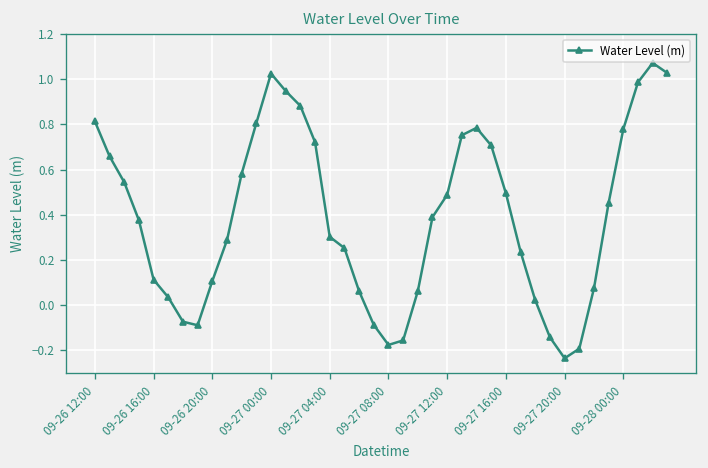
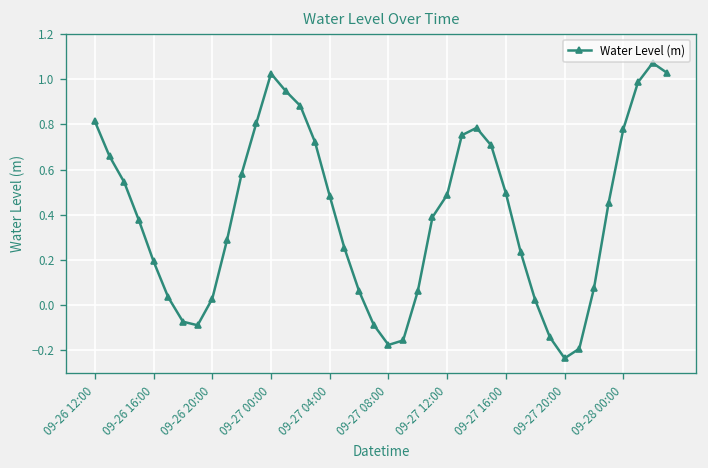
  {
    "09-26 12:00": 0.81,
-   "09-26 16:00": 0.11,
-   "09-26 20:00": 0.11,
+   "09-26 16:00": 0.19,
+   "09-26 20:00": 0.03,
    "09-27 00:00": 1.02,
-   "09-27 04:00": 0.30,
+   "09-27 04:00": 0.48,
    "09-27 08:00": -0.18,
    "09-27 12:00": 0.49,
    "09-27 16:00": 0.50,
    "09-27 20:00": -0.24,
    "09-28 00:00": 0.78
  }
